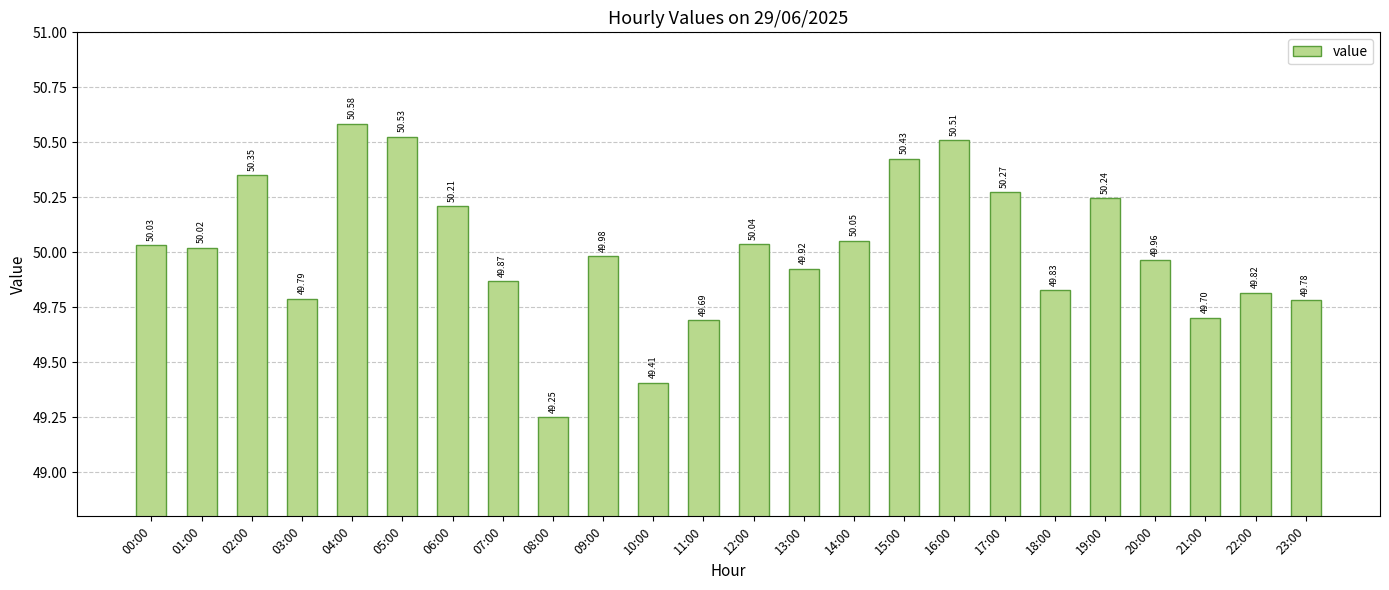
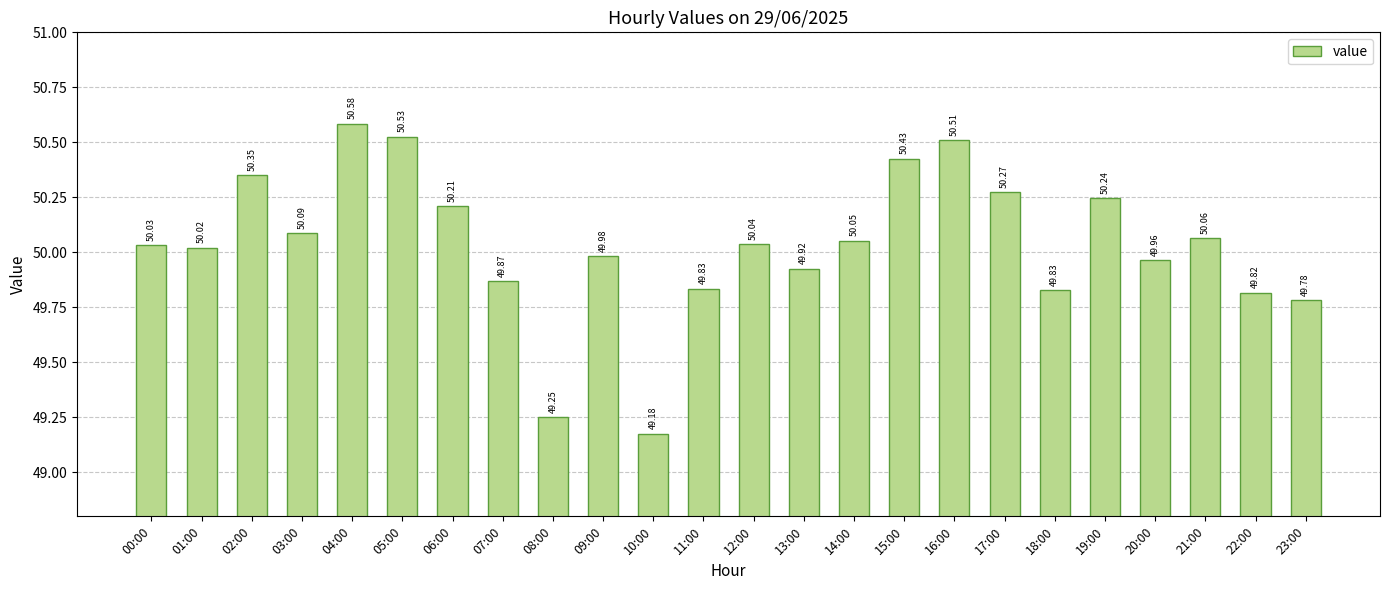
  {
    "00:00": 50.03,
    "01:00": 50.02,
    "02:00": 50.35,
-   "03:00": 49.79,
+   "03:00": 50.09,
    "04:00": 50.58,
    "05:00": 50.53,
    "06:00": 50.21,
    "07:00": 49.87,
    "08:00": 49.25,
    "09:00": 49.98,
-   "10:00": 49.41,
-   "11:00": 49.69,
+   "10:00": 49.18,
+   "11:00": 49.83,
    "12:00": 50.04,
    "13:00": 49.92,
    "14:00": 50.05,
    "15:00": 50.43,
    "16:00": 50.51,
    "17:00": 50.27,
    "18:00": 49.83,
    "19:00": 50.24,
    "20:00": 49.96,
-   "21:00": 49.70,
+   "21:00": 50.06,
    "22:00": 49.82,
    "23:00": 49.78
  }
